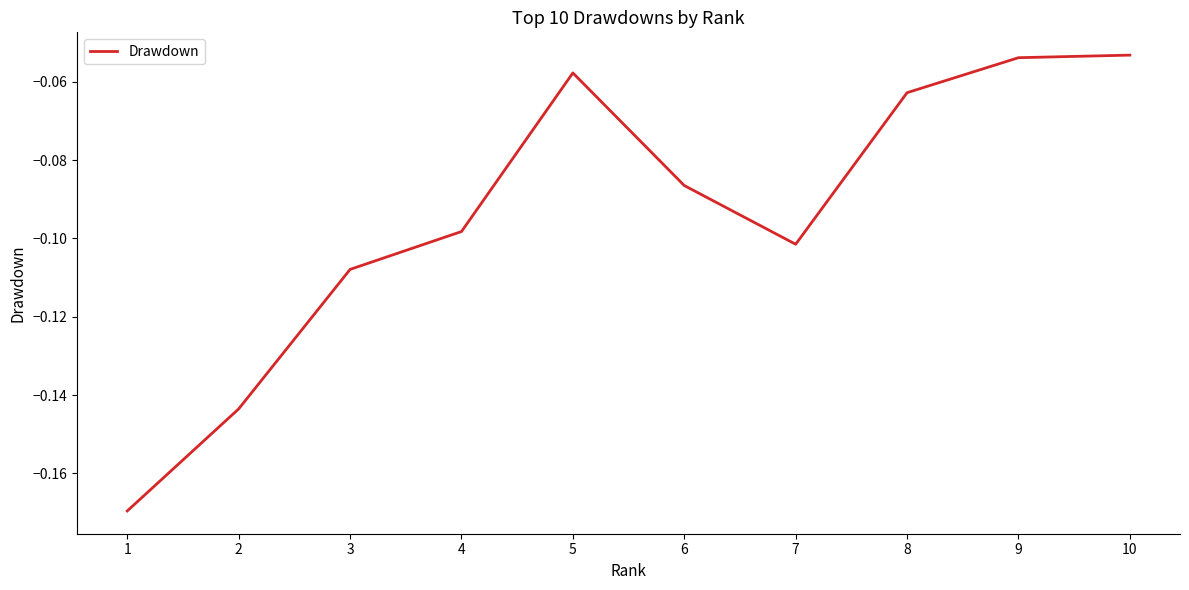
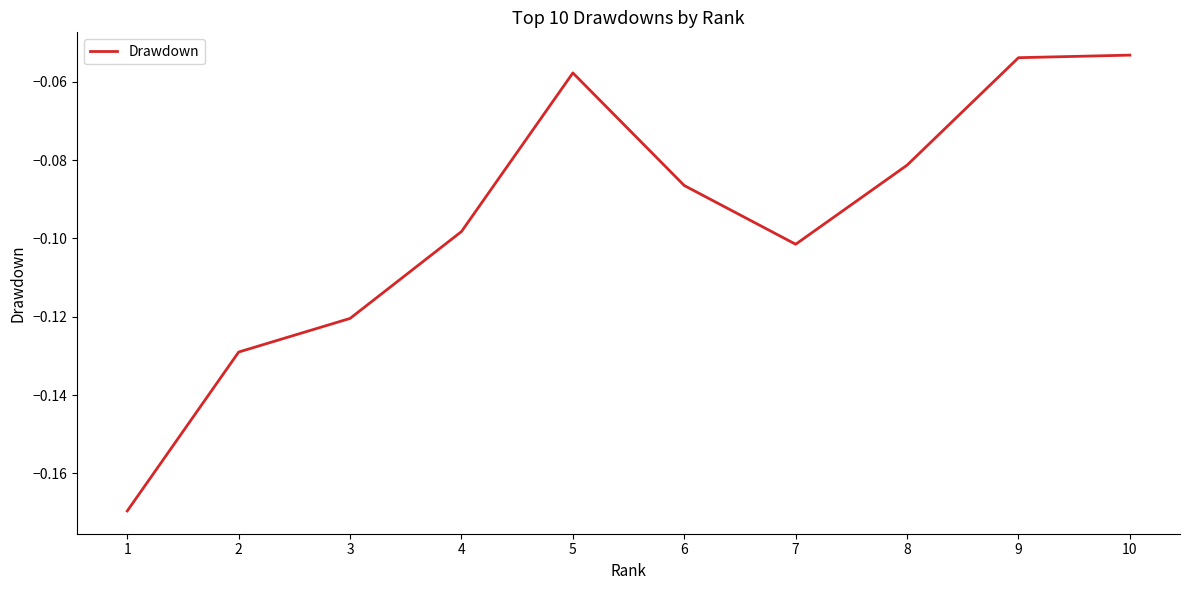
  {
    "1": -0.170,
-   "2": -0.144,
-   "3": -0.108,
+   "2": -0.129,
+   "3": -0.120,
    "4": -0.098,
    "5": -0.058,
    "6": -0.086,
    "7": -0.101,
-   "8": -0.063,
+   "8": -0.081,
    "9": -0.054,
    "10": -0.053
  }
